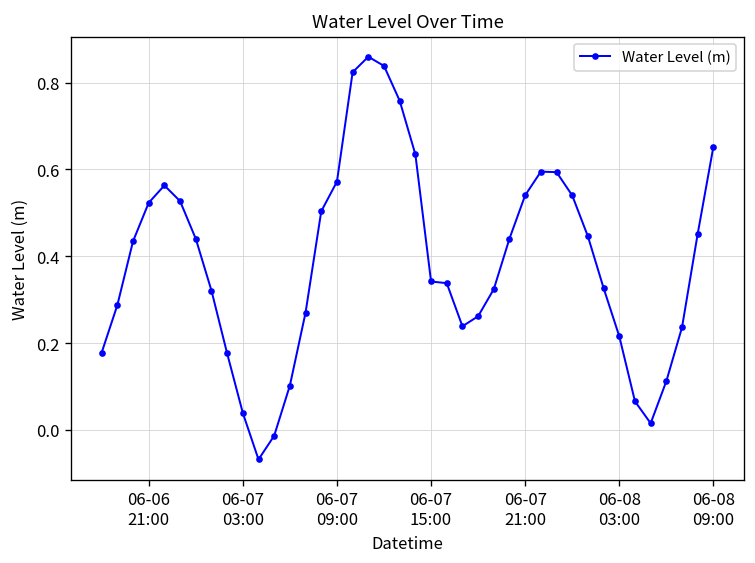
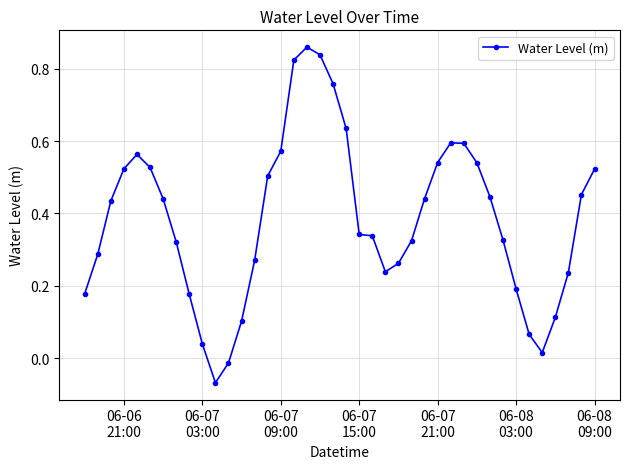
  {
    "06-06 21:00": 0.52,
    "06-07 03:00": 0.04,
    "06-07 09:00": 0.57,
    "06-07 15:00": 0.34,
    "06-07 21:00": 0.54,
-   "06-08 03:00": 0.22,
-   "06-08 09:00": 0.65
+   "06-08 03:00": 0.19,
+   "06-08 09:00": 0.52
  }
